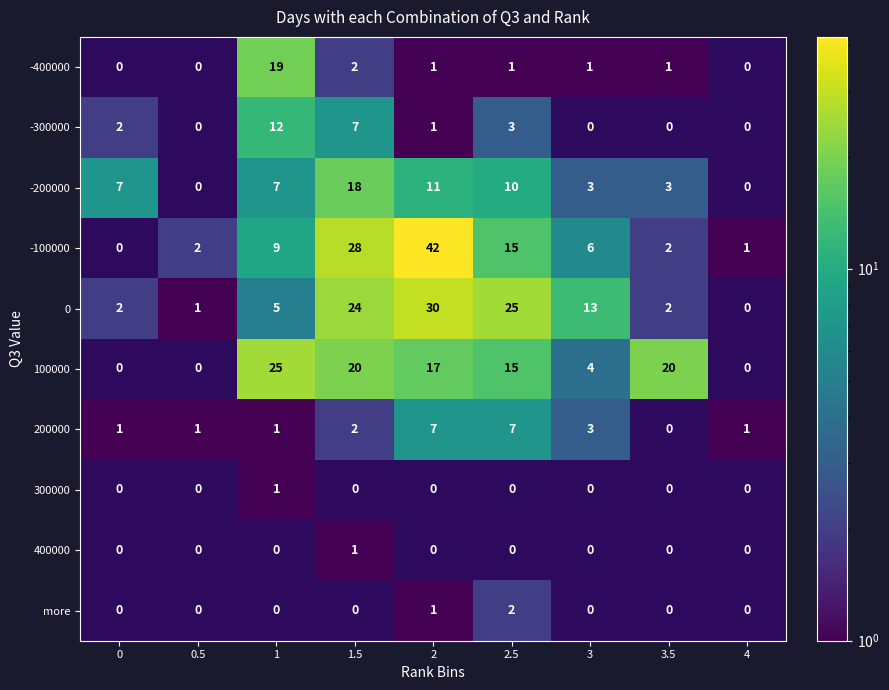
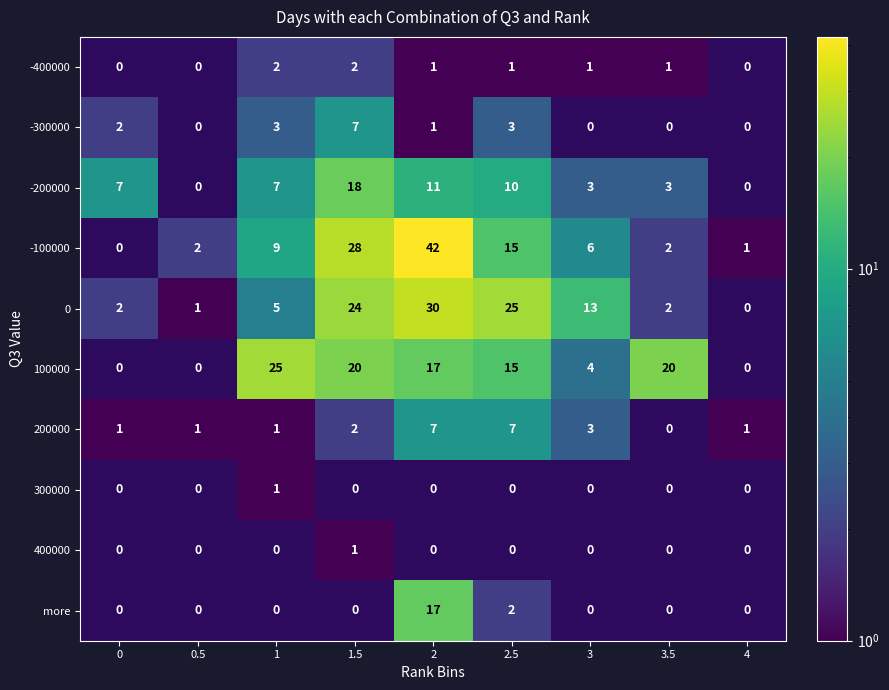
  {
    "-400000": {
-     "1": 19,
+     "1": 2,
      "1.5": 2,
      "2": 1,
      "2.5": 1,
      "3": 1,
      "3.5": 1
    },
    "-300000": {
      "0": 2,
-     "1": 12,
+     "1": 3,
      "1.5": 7,
      "2": 1,
      "2.5": 3
    },
    "-200000": {
      "0": 7,
      "1": 7,
      "1.5": 18,
      "2": 11,
      "2.5": 10,
      "3": 3,
      "3.5": 3
    },
    "-100000": {
      "0.5": 2,
      "1": 9,
      "1.5": 28,
      "2": 42,
      "2.5": 15,
      "3": 6,
      "3.5": 2,
      "4": 1
    },
    "0": {
      "0": 2,
      "0.5": 1,
      "1": 5,
      "1.5": 24,
      "2": 30,
      "2.5": 25,
      "3": 13,
      "3.5": 2
    },
    "100000": {
      "1": 25,
      "1.5": 20,
      "2": 17,
      "2.5": 15,
      "3": 4,
      "3.5": 20
    },
    "200000": {
      "0": 1,
      "0.5": 1,
      "1": 1,
      "1.5": 2,
      "2": 7,
      "2.5": 7,
      "3": 3,
      "4": 1
    },
    "300000": {
      "1": 1
    },
    "400000": {
      "1.5": 1
    },
    "more": {
-     "2": 1,
+     "2": 17,
      "2.5": 2
    }
  }
